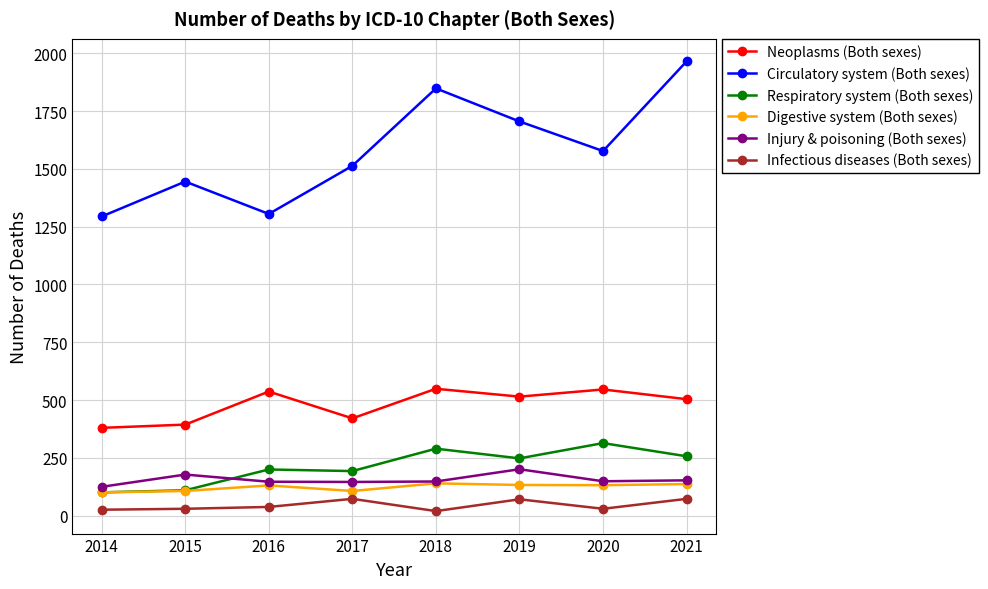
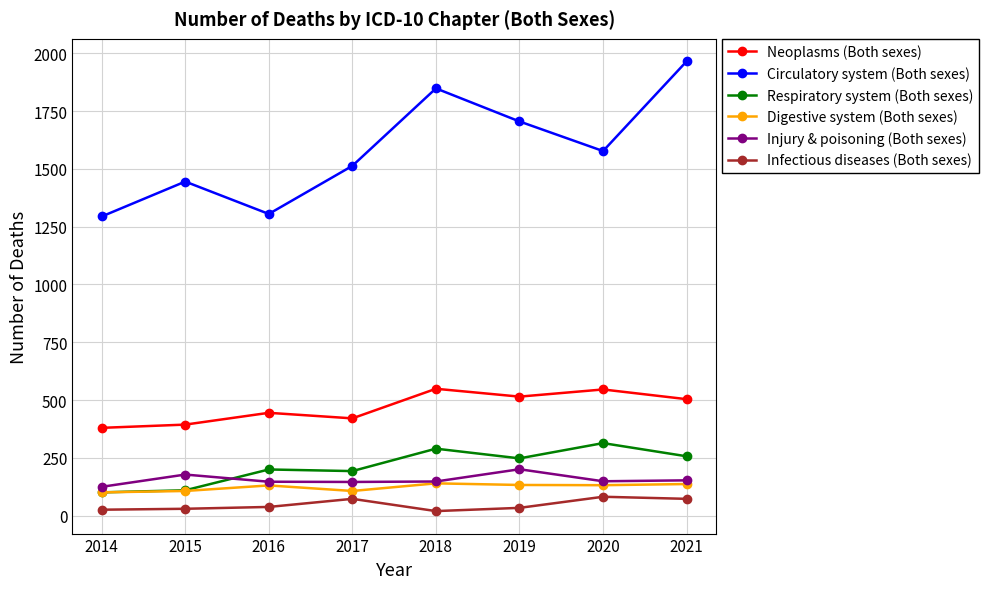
  {
    "Neoplasms (Both sexes)": {
      "2014": 380,
      "2015": 390,
-     "2016": 540,
+     "2016": 450,
      "2017": 420,
      "2018": 550,
      "2019": 520,
      "2020": 550,
      "2021": 500
    },
    "Circulatory system (Both sexes)": {
      "2014": 1290,
      "2015": 1450,
      "2016": 1310,
      "2017": 1510,
      "2018": 1850,
      "2019": 1710,
      "2020": 1580,
      "2021": 1970
    },
    "Respiratory system (Both sexes)": {
      "2016": 200,
      "2017": 190,
      "2018": 290,
      "2019": 250,
      "2020": 310,
      "2021": 260
    },
    "Digestive system (Both sexes)": {
      "2016": 130,
      "2017": 110,
      "2019": 130,
      "2020": 130,
      "2021": 140
    },
    "Injury & poisoning (Both sexes)": {
      "2014": 130,
      "2015": 180,
      "2016": 150,
      "2017": 150,
      "2019": 200,
      "2020": 150,
      "2021": 150
    },
    "Infectious diseases (Both sexes)": {
      "2014": 30,
      "2015": 30,
      "2016": 40,
      "2017": 70,
      "2018": 20,
-     "2019": 70,
-     "2020": 30,
+     "2019": 30,
+     "2020": 80,
      "2021": 70
    }
  }
